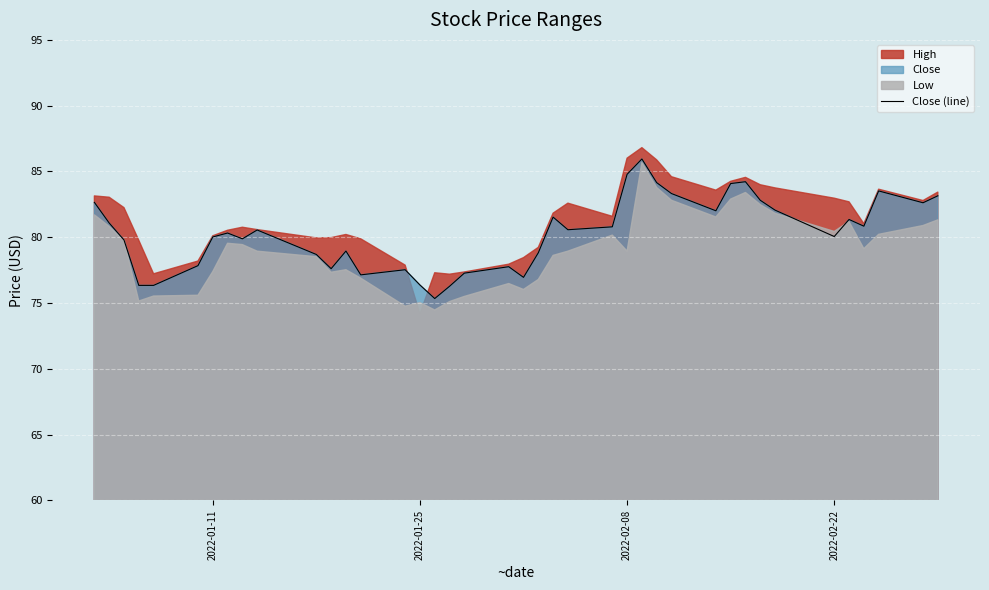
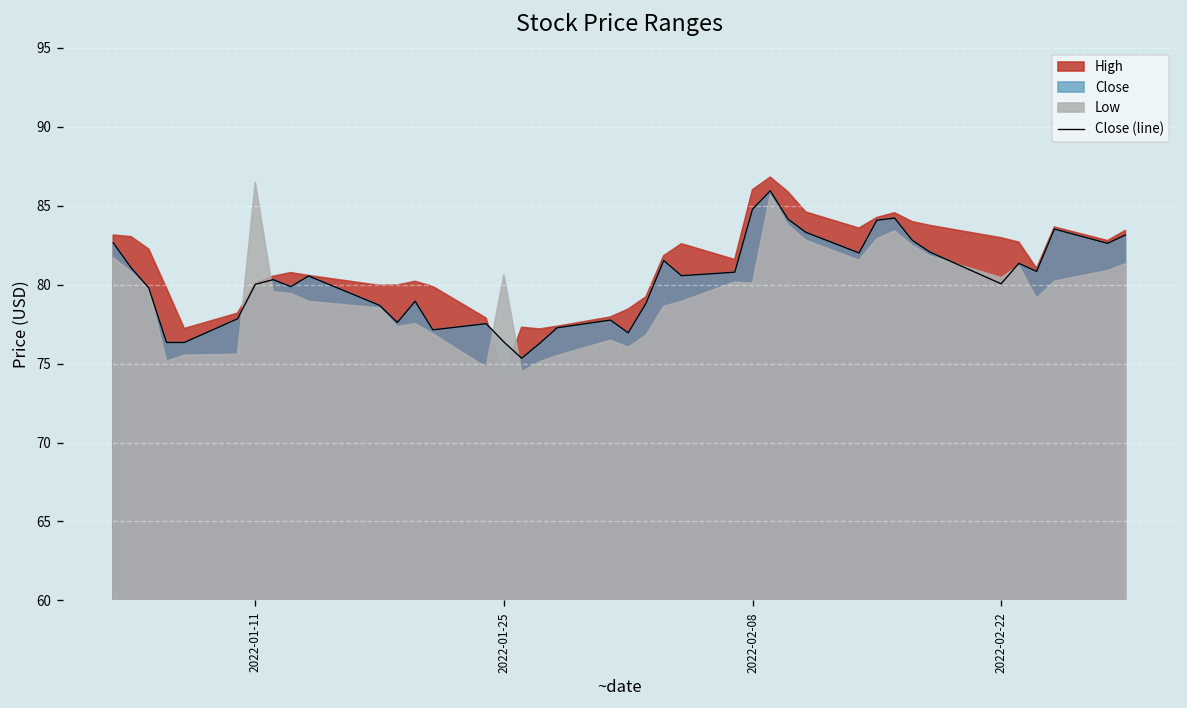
  {
    "High": {
      "2022-01-25": 74.2,
      "2022-02-08": 86.0,
      "2022-02-22": 83.0
    },
    "Close": {
      "2022-01-25": 76.4,
      "2022-02-08": 84.8,
      "2022-02-22": 80.1
    },
    "Low": {
-     "2022-01-11": 77.4,
-     "2022-01-25": 75.0,
-     "2022-02-08": 78.9,
+     "2022-01-11": 86.5,
+     "2022-01-25": 80.6,
+     "2022-02-08": 80.1,
      "2022-02-22": 80.4
    }
  }
